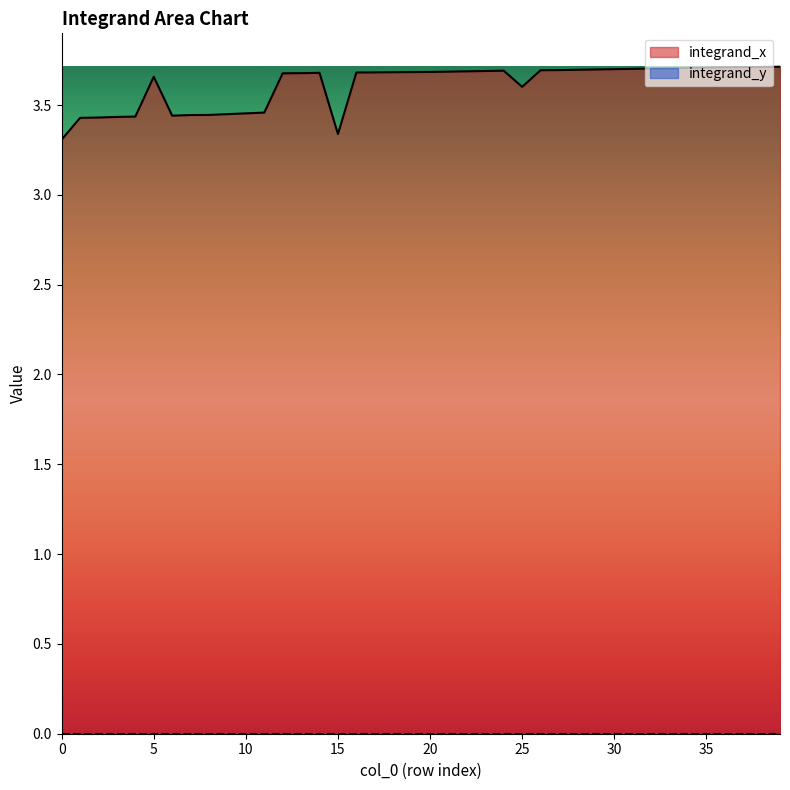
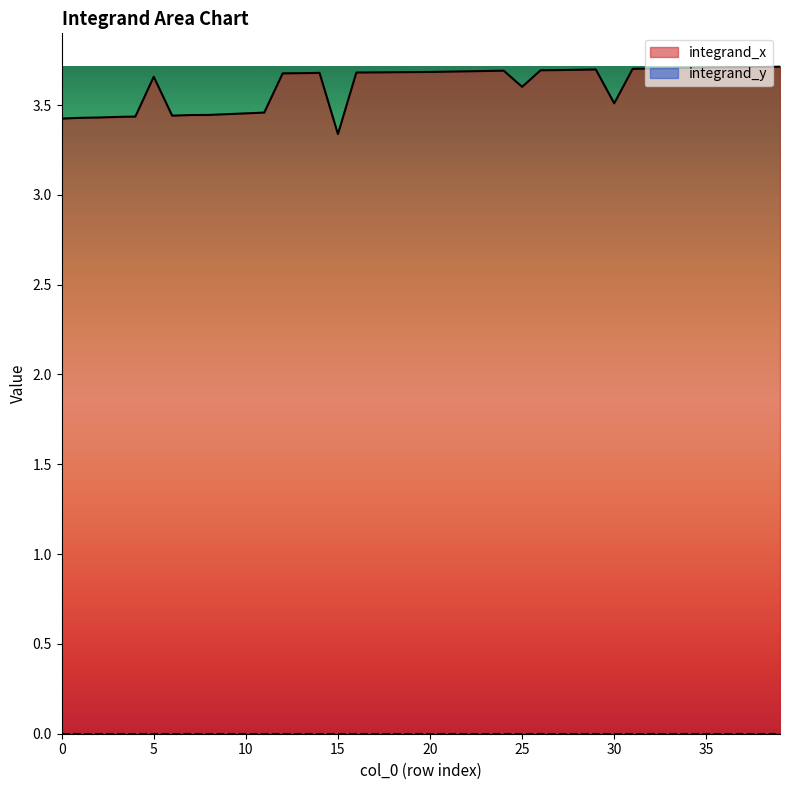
  {
    "integrand_x": {
-     "0": 3.31,
+     "0": 3.42,
      "5": 3.66,
      "10": 3.45,
      "15": 3.34,
      "20": 3.68,
      "25": 3.60,
-     "30": 3.70
+     "30": 3.51
    },
    "integrand_y": {
      "0": 0.00,
      "5": 0.00,
      "10": 0.00,
      "15": 0.00,
      "20": 0.00,
      "25": 0.00,
      "30": 0.00,
      "35": 0.00
    }
  }
